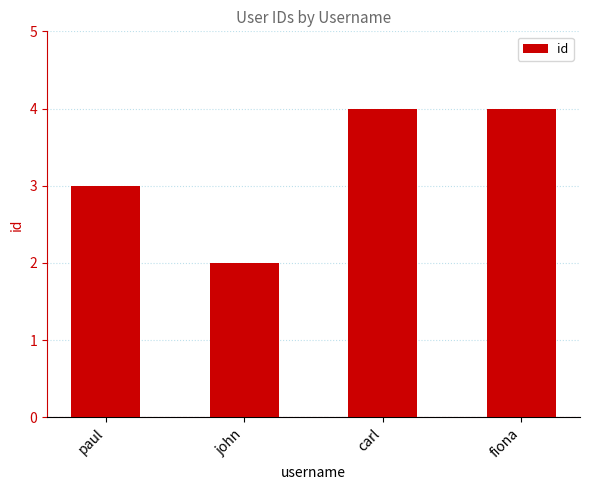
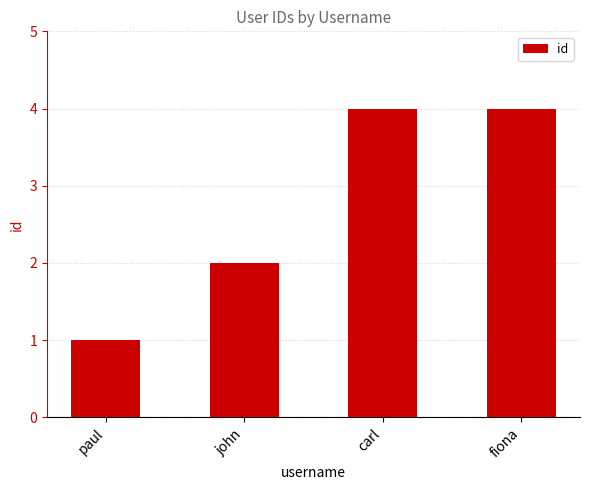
  {
-   "paul": 3,
+   "paul": 1,
    "john": 2,
    "carl": 4,
    "fiona": 4
  }
